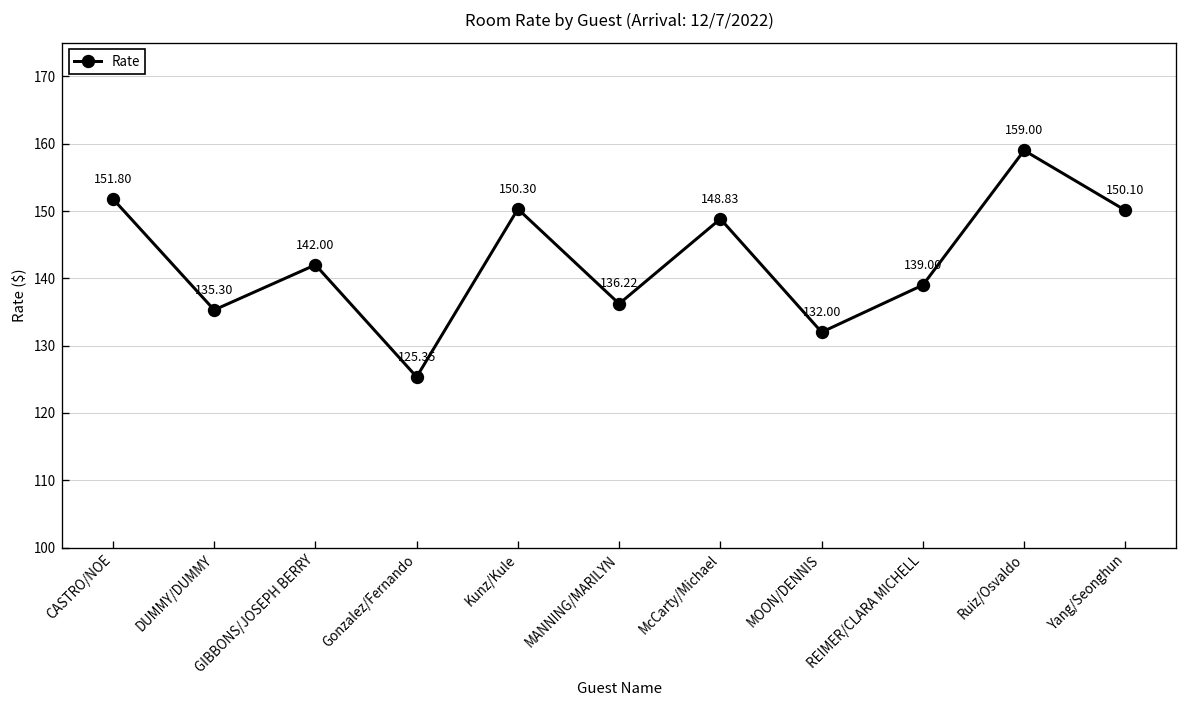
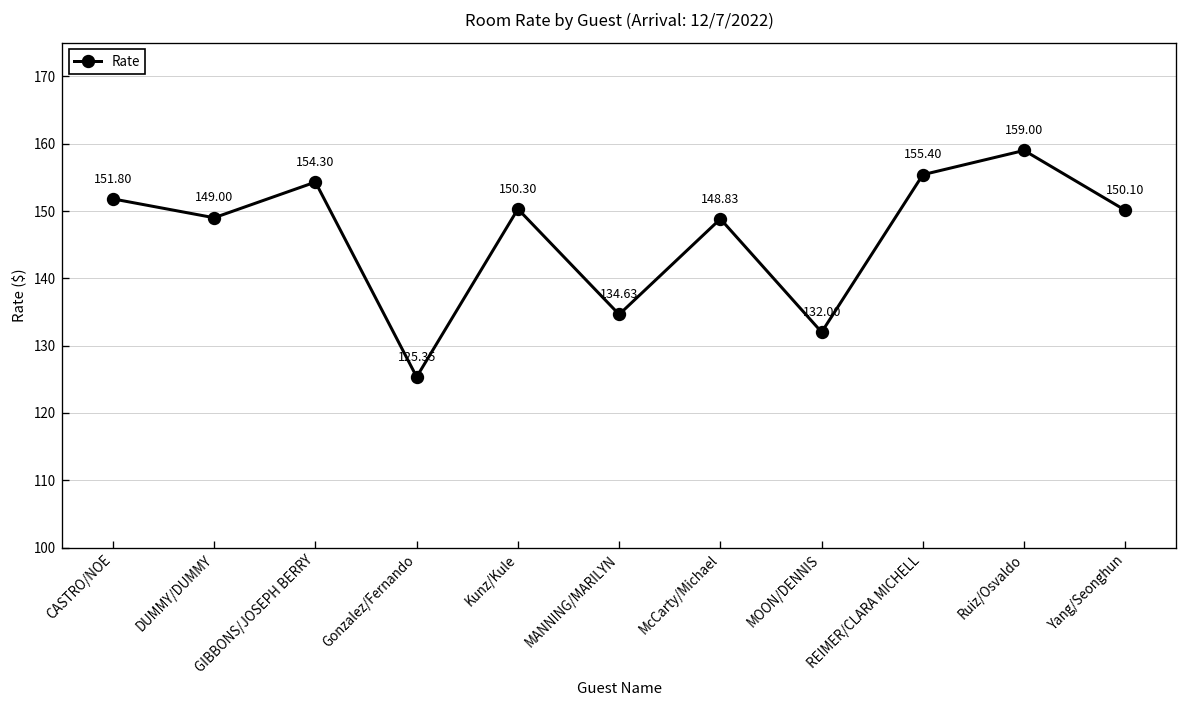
  {
    "CASTRO/NOE": 151.80,
-   "DUMMY/DUMMY": 135.30,
-   "GIBBONS/JOSEPH BERRY": 142.00,
+   "DUMMY/DUMMY": 149.00,
+   "GIBBONS/JOSEPH BERRY": 154.30,
    "Gonzalez/Fernando": 125.35,
    "Kunz/Kule": 150.30,
-   "MANNING/MARILYN": 136.22,
+   "MANNING/MARILYN": 134.63,
    "McCarty/Michael": 148.83,
    "MOON/DENNIS": 132.00,
-   "REIMER/CLARA MICHELL": 139.00,
+   "REIMER/CLARA MICHELL": 155.40,
    "Ruiz/Osvaldo": 159.00,
    "Yang/Seonghun": 150.10
  }
